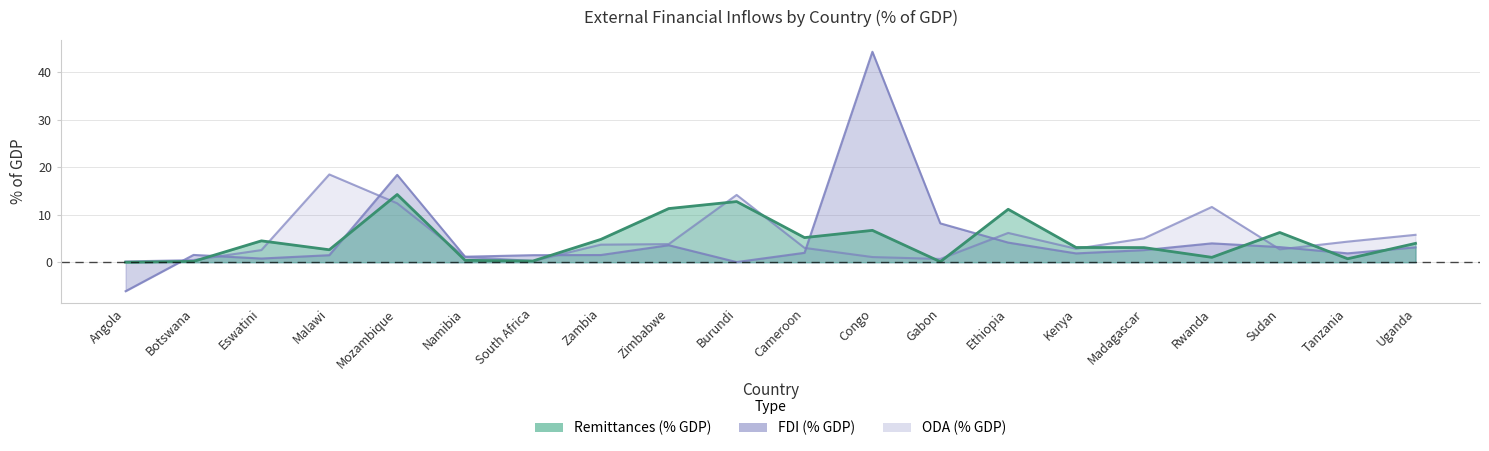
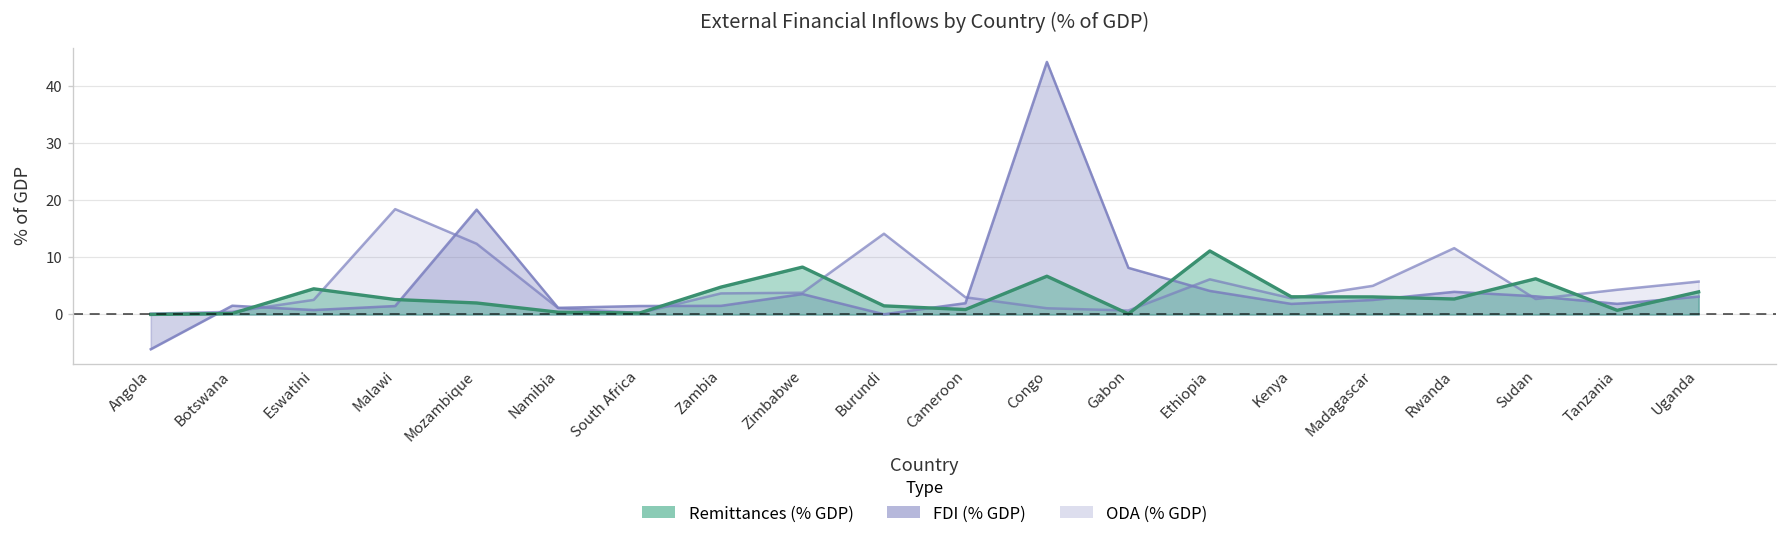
  {
    "Remittances (% GDP)": {
      "Eswatini": 4,
      "Malawi": 3,
-     "Mozambique": 14,
+     "Mozambique": 2,
      "Namibia": 0,
      "Zambia": 5,
-     "Zimbabwe": 11,
-     "Burundi": 13,
-     "Cameroon": 5,
+     "Zimbabwe": 8,
+     "Burundi": 2,
+     "Cameroon": 1,
      "Congo": 7,
      "Gabon": 0,
      "Ethiopia": 11,
-     "Rwanda": 1,
+     "Rwanda": 3,
      "Sudan": 6,
      "Tanzania": 1,
      "Uganda": 4
    }
  }
